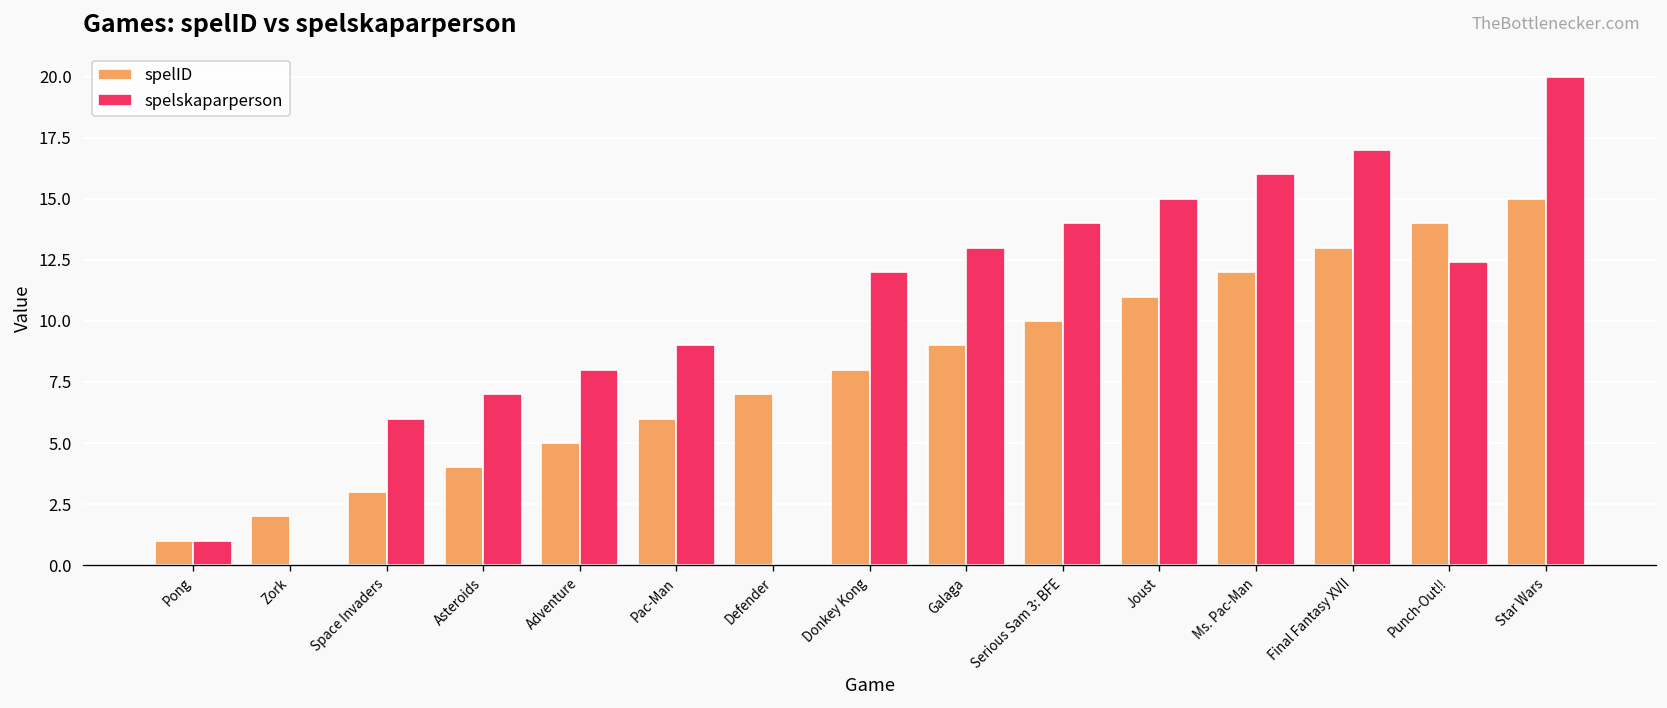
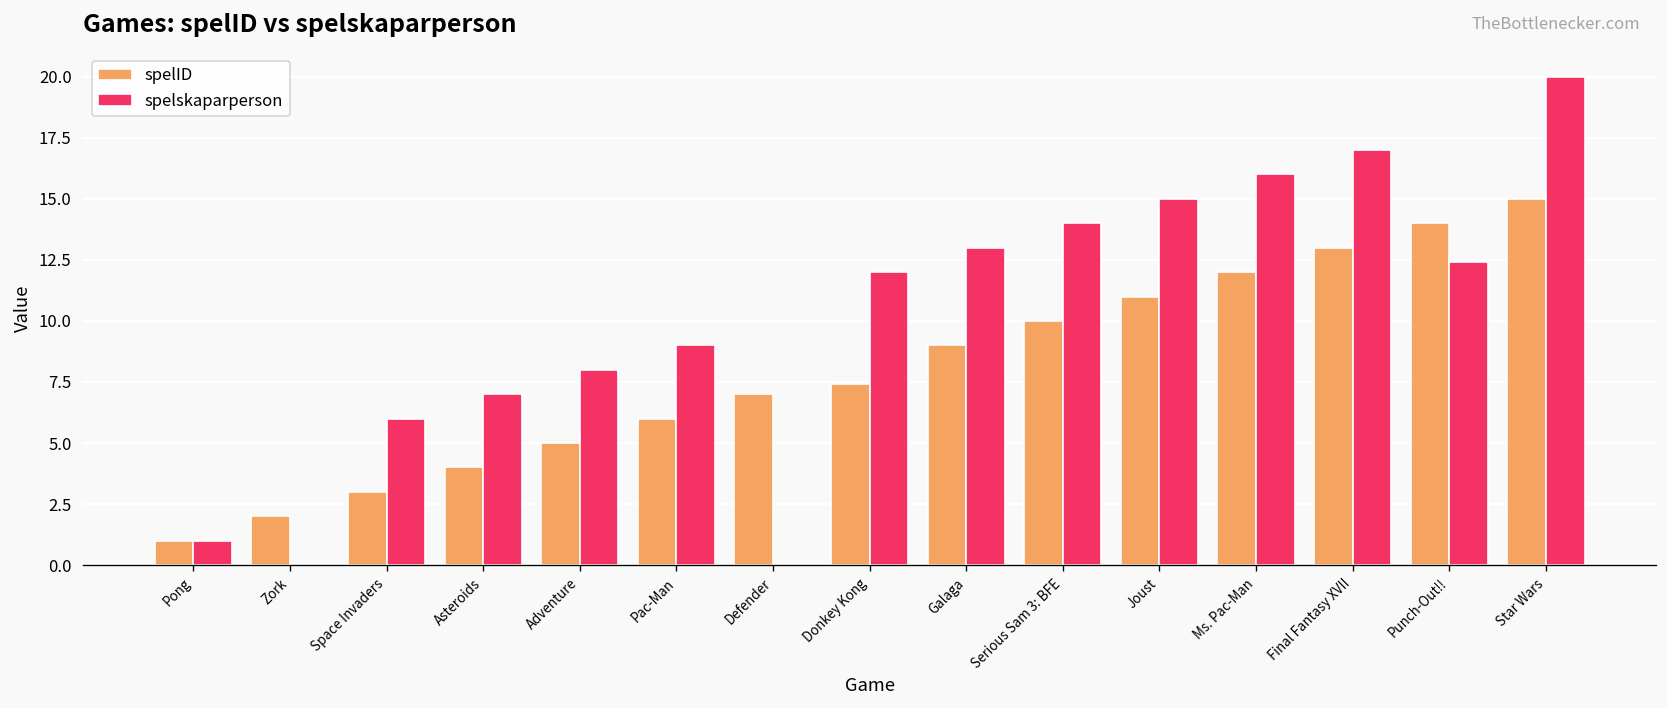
  {
    "spelID": {
      "Pong": 1.0,
      "Zork": 2.0,
      "Space Invaders": 3.0,
      "Asteroids": 4.0,
      "Adventure": 5.0,
      "Pac-Man": 6.0,
      "Defender": 7.0,
-     "Donkey Kong": 8.0,
+     "Donkey Kong": 7.4,
      "Galaga": 9.0,
      "Serious Sam 3: BFE": 10.0,
      "Joust": 11.0,
      "Ms. Pac-Man": 12.0,
      "Final Fantasy XVII": 13.0,
      "Punch-Out!!": 14.0,
      "Star Wars": 15.0
    },
    "spelskaparperson": {
      "Pong": 1.0,
      "Zork": 0.0,
      "Space Invaders": 6.0,
      "Asteroids": 7.0,
      "Adventure": 8.0,
      "Pac-Man": 9.0,
      "Defender": 0.0,
      "Donkey Kong": 12.0,
      "Galaga": 13.0,
      "Serious Sam 3: BFE": 14.0,
      "Joust": 15.0,
      "Ms. Pac-Man": 16.0,
      "Final Fantasy XVII": 17.0,
      "Punch-Out!!": 12.4,
      "Star Wars": 20.0
    }
  }
